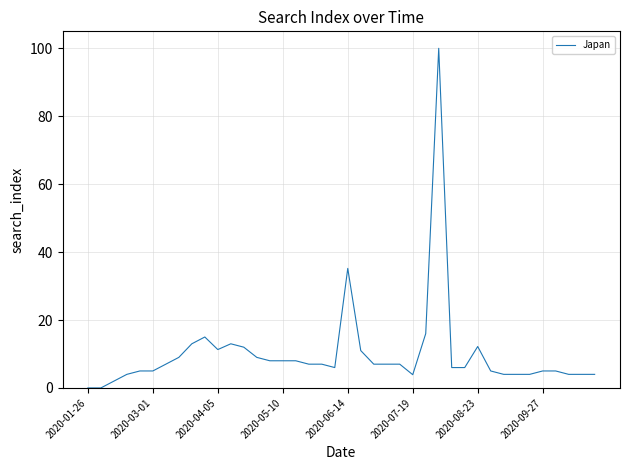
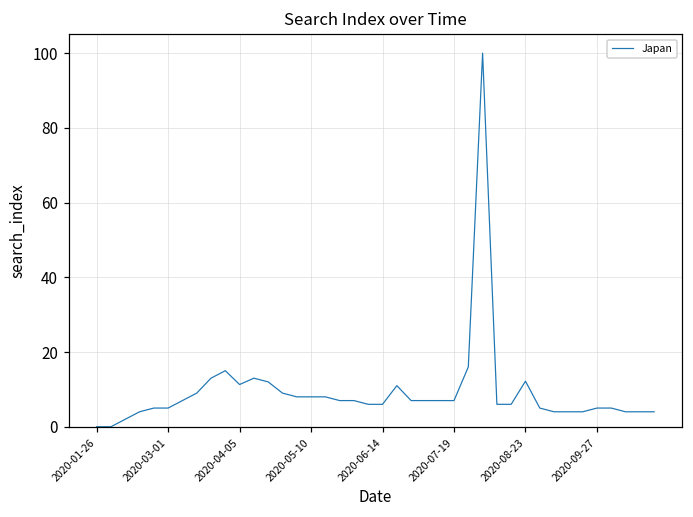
  {
    "2020-01-26": 0,
    "2020-03-01": 5,
    "2020-04-05": 11,
    "2020-05-10": 8,
-   "2020-06-14": 35,
-   "2020-07-19": 4,
+   "2020-06-14": 6,
+   "2020-07-19": 7,
    "2020-08-23": 12,
    "2020-09-27": 5
  }
